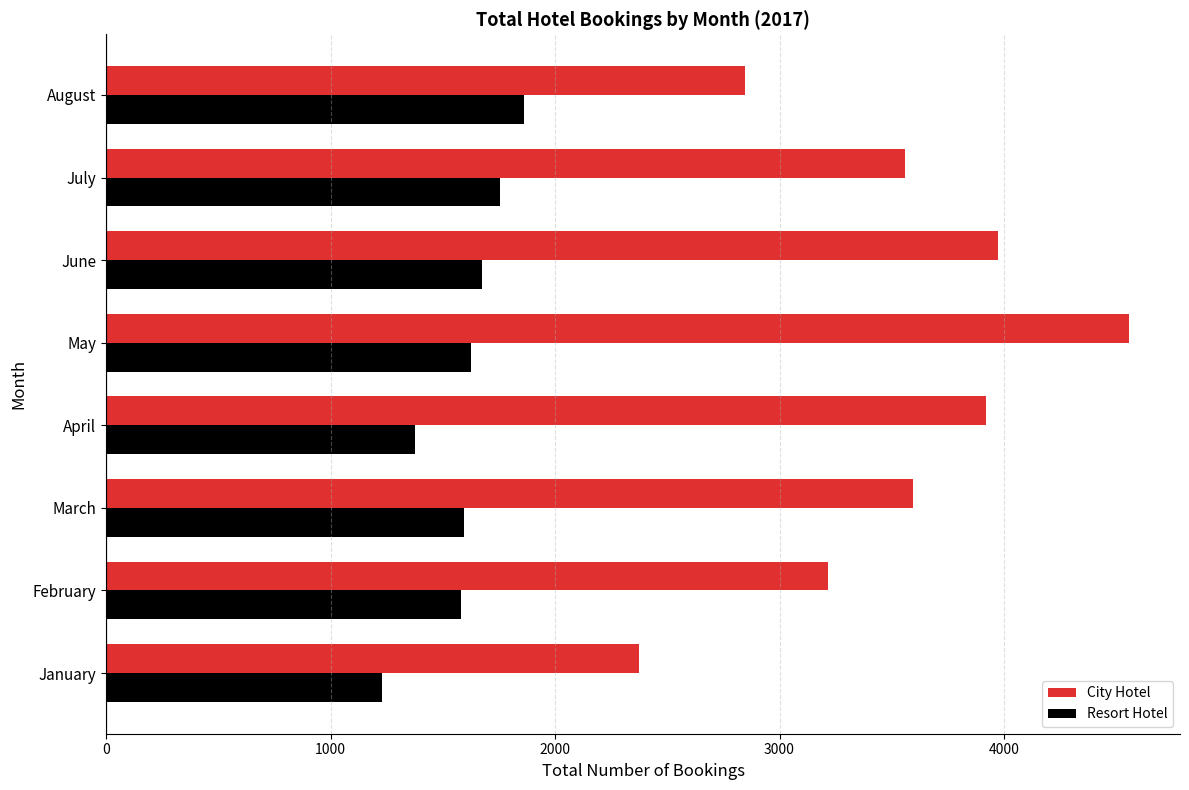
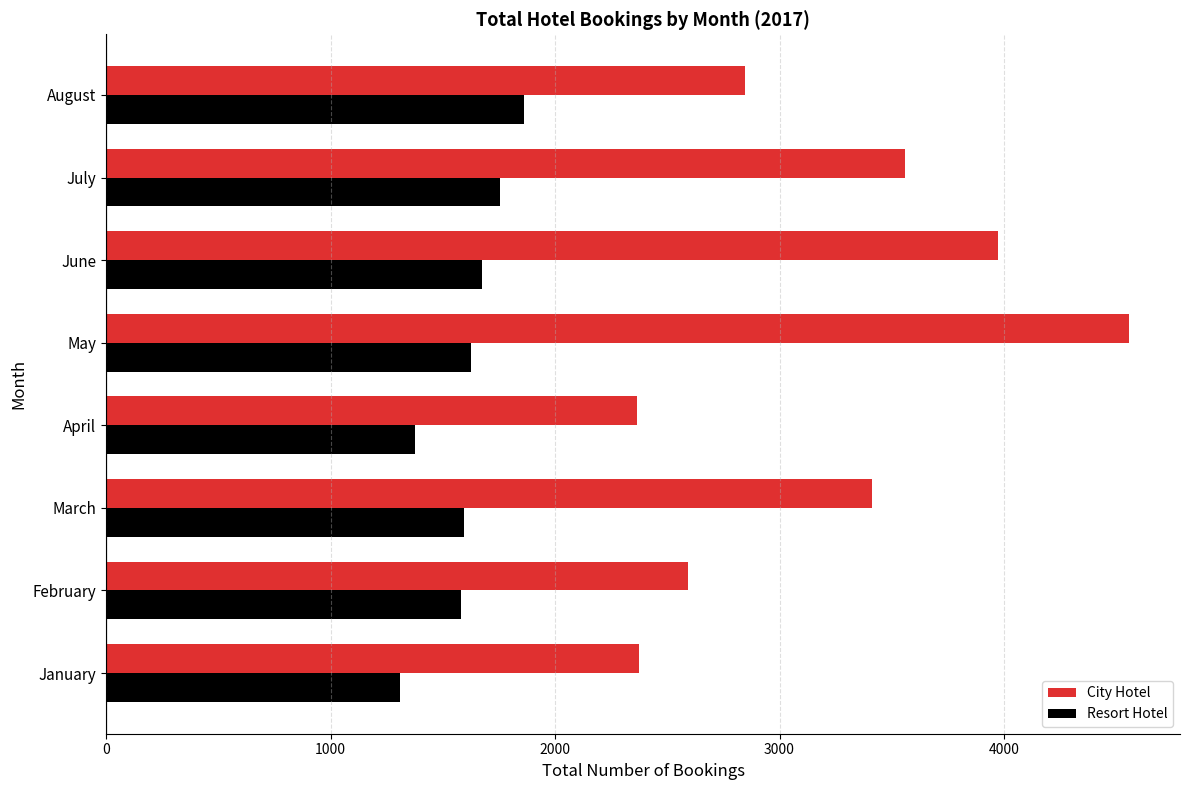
  {
    "City Hotel": {
      "August": 2850,
      "July": 3560,
      "June": 3970,
      "May": 4560,
-     "April": 3920,
-     "March": 3600,
-     "February": 3220,
+     "April": 2360,
+     "March": 3410,
+     "February": 2590,
      "January": 2370
    },
    "Resort Hotel": {
      "August": 1860,
      "July": 1750,
      "June": 1680,
      "May": 1630,
      "April": 1380,
      "March": 1600,
      "February": 1580,
-     "January": 1230
+     "January": 1310
    }
  }
